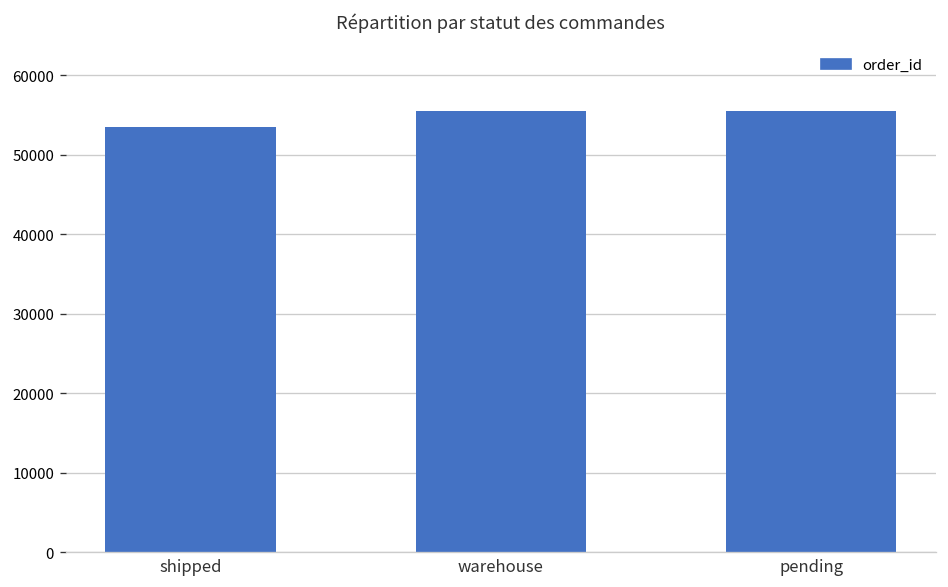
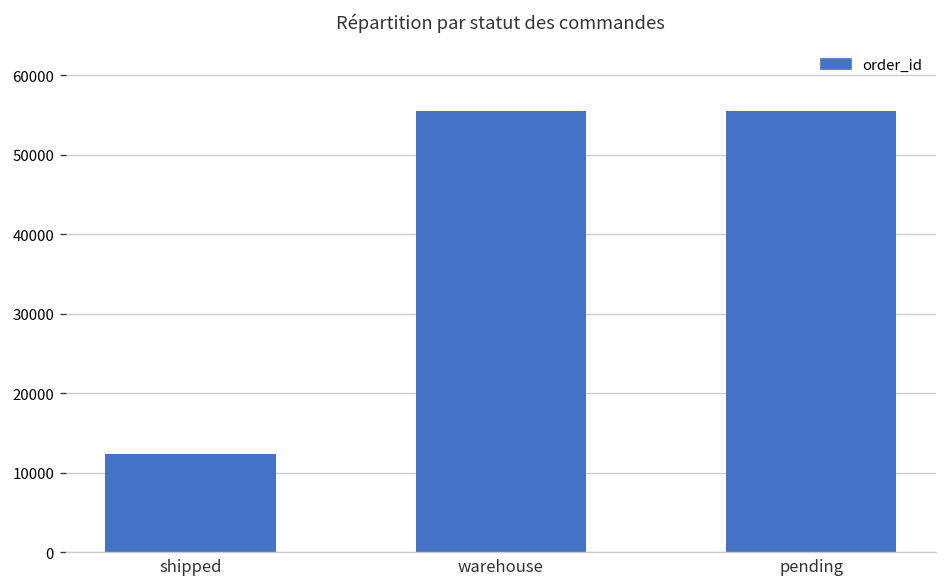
  {
-   "shipped": 53000,
+   "shipped": 12000,
    "warehouse": 56000,
    "pending": 56000
  }
